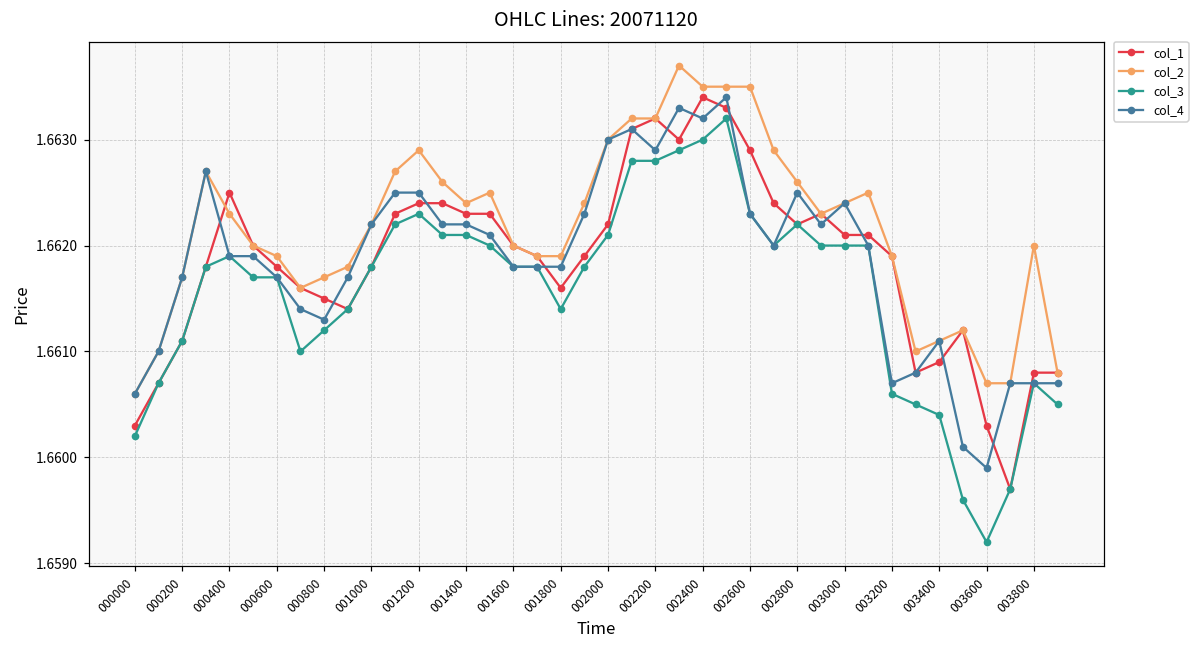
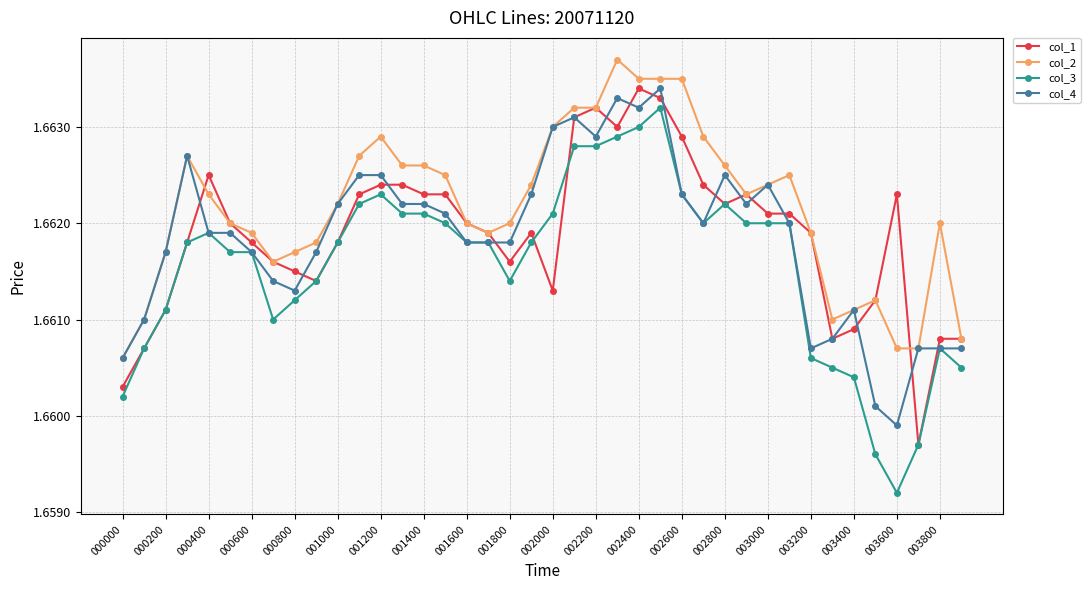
  {
    "col_1": {
      "000000": 1.6603,
      "000400": 1.6625,
      "000600": 1.6618,
      "000800": 1.6615,
      "001200": 1.6624,
      "001400": 1.6623,
      "001800": 1.6616,
-     "002000": 1.6622,
+     "002000": 1.6613,
      "002400": 1.6634,
      "002600": 1.6629,
      "003000": 1.6621,
      "003400": 1.6609,
-     "003600": 1.6603,
+     "003600": 1.6623,
      "003800": 1.6608
    },
    "col_2": {
      "000400": 1.6623,
      "000600": 1.6619,
      "000800": 1.6617,
      "001200": 1.6629,
-     "001400": 1.6624,
-     "001800": 1.6619,
+     "001400": 1.6626,
+     "001800": 1.6620,
      "002400": 1.6635,
      "002600": 1.6635,
      "002800": 1.6626,
      "003600": 1.6607,
      "003800": 1.6620
    }
  }
